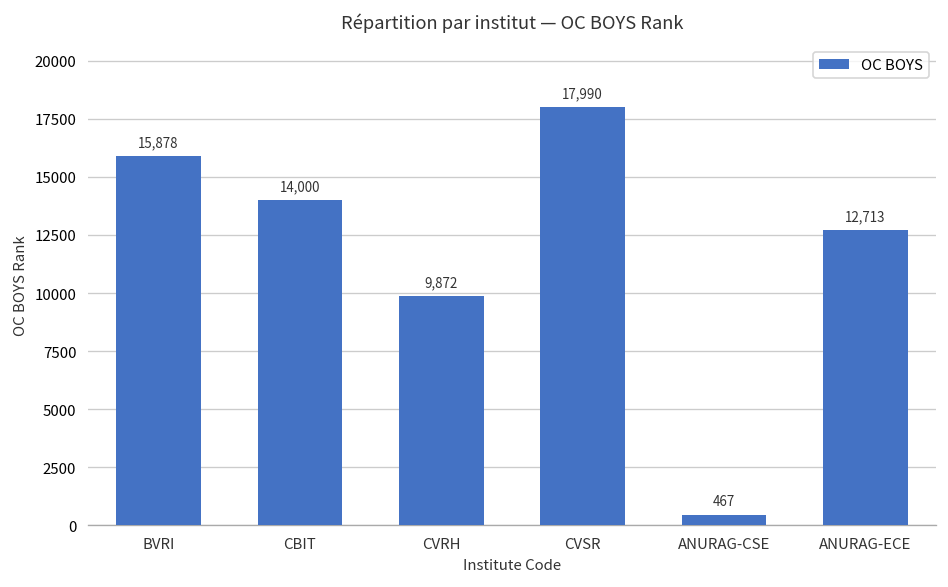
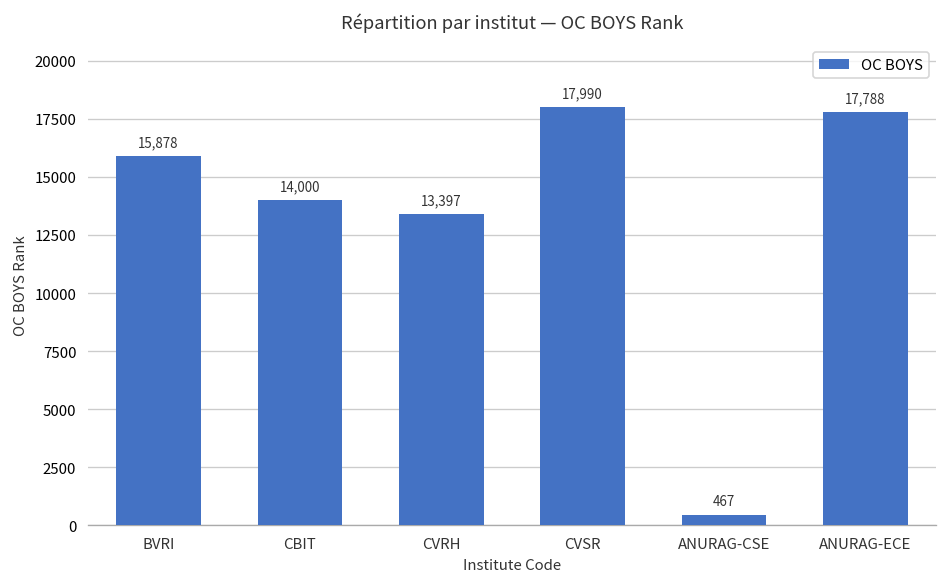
  {
    "BVRI": "15,878",
    "CBIT": "14,000",
-   "CVRH": "9,872",
+   "CVRH": "13,397",
    "CVSR": "17,990",
    "ANURAG-CSE": "467",
-   "ANURAG-ECE": "12,713"
+   "ANURAG-ECE": "17,788"
  }
